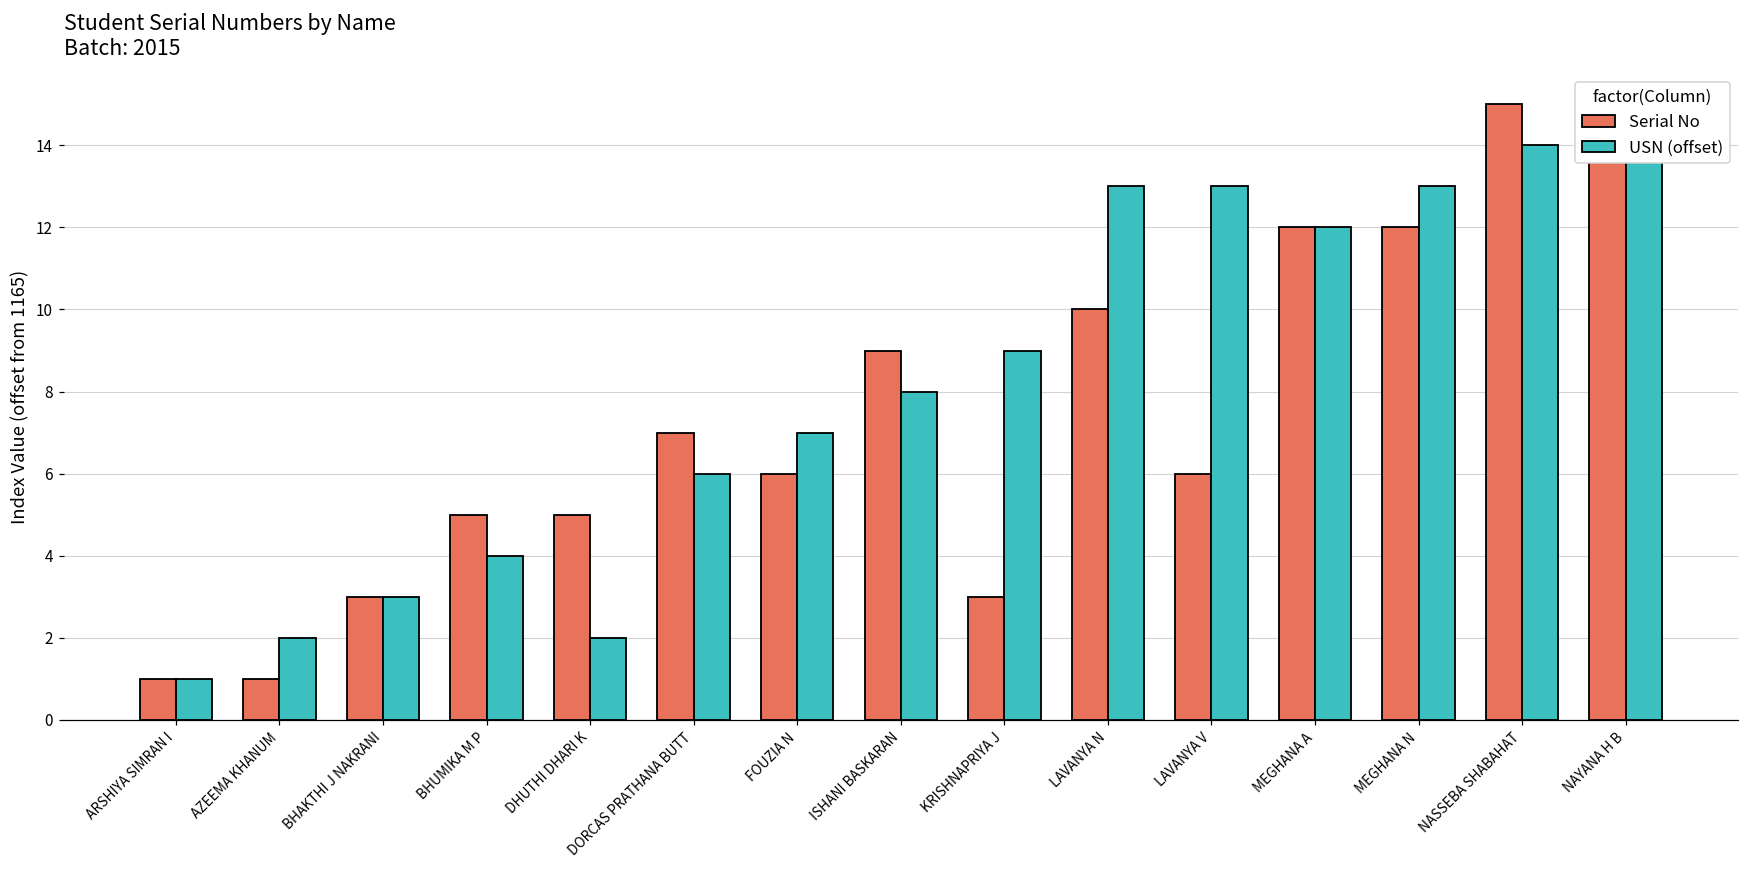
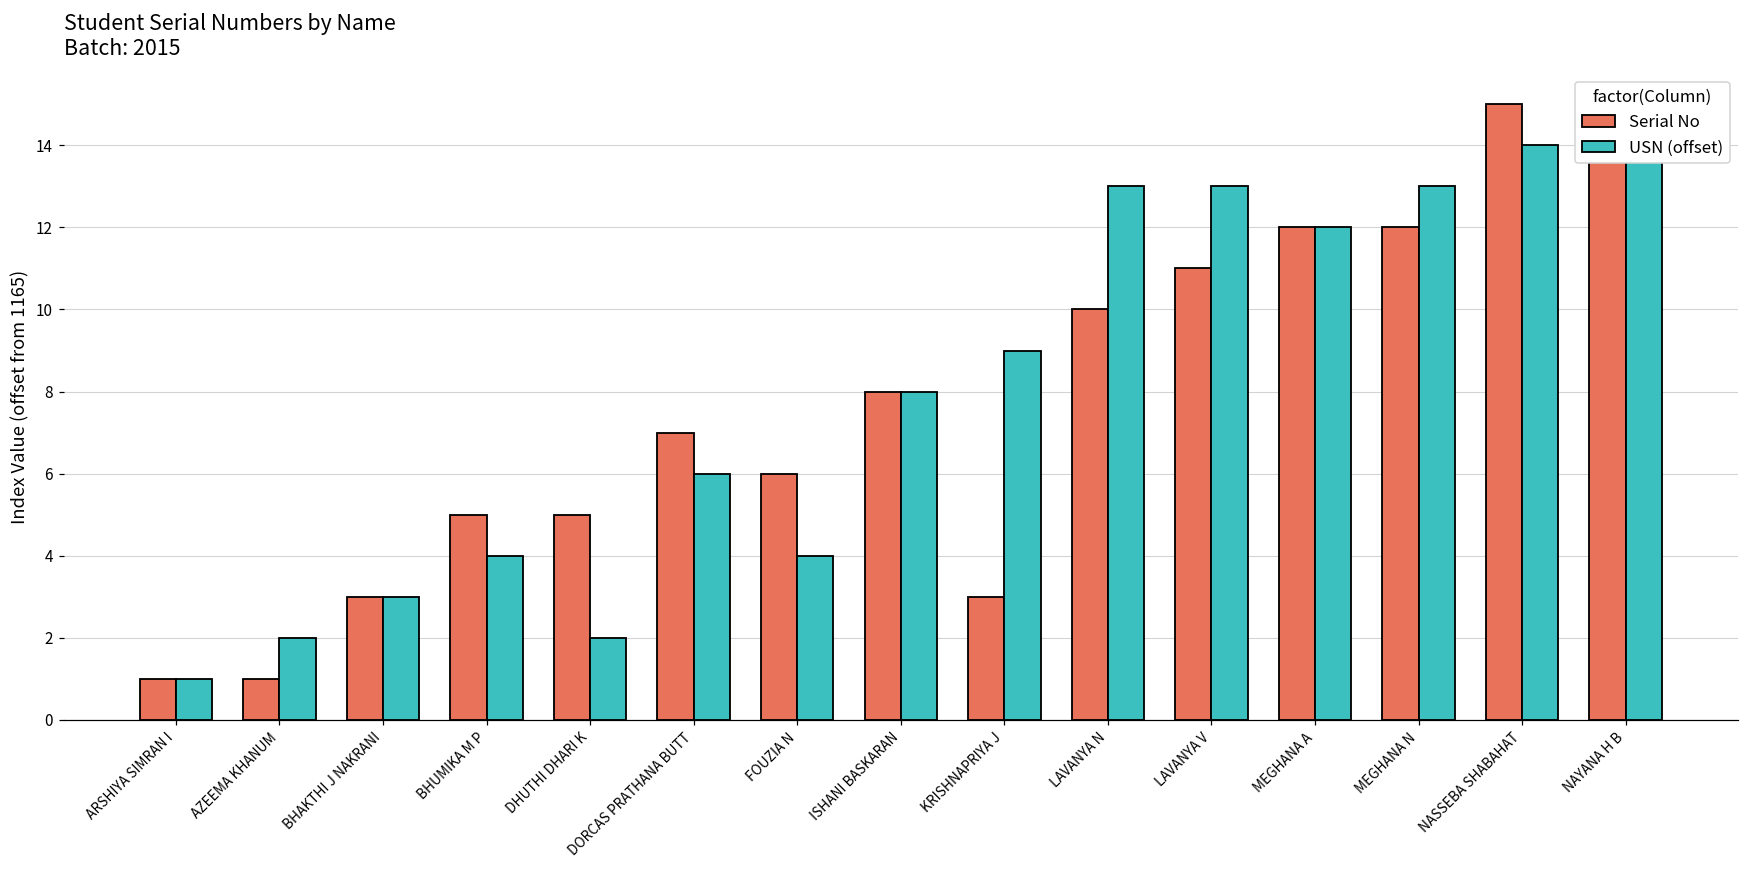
  {
    "Serial No": {
      "ARSHIYA SIMRAN I": 1.0,
      "AZEEMA KHANUM": 1.0,
      "BHAKTHI J NAKRANI": 3.0,
      "BHUMIKA M P": 5.0,
      "DHUTHI DHARI K": 5.0,
      "DORCAS PRATHANA BUTT": 7.0,
      "FOUZIA N": 6.0,
-     "ISHANI BASKARAN": 9.0,
+     "ISHANI BASKARAN": 8.0,
      "KRISHNAPRIYA J": 3.0,
      "LAVANYA N": 10.0,
-     "LAVANYA V": 6.0,
+     "LAVANYA V": 11.0,
      "MEGHANA A": 12.0,
      "MEGHANA N": 12.0,
      "NASSEBA SHABAHAT": 15.0
    },
    "USN (offset)": {
      "ARSHIYA SIMRAN I": 1.0,
      "AZEEMA KHANUM": 2.0,
      "BHAKTHI J NAKRANI": 3.0,
      "BHUMIKA M P": 4.0,
      "DHUTHI DHARI K": 2.0,
      "DORCAS PRATHANA BUTT": 6.0,
-     "FOUZIA N": 7.0,
+     "FOUZIA N": 4.0,
      "ISHANI BASKARAN": 8.0,
      "KRISHNAPRIYA J": 9.0,
      "LAVANYA N": 13.0,
      "LAVANYA V": 13.0,
      "MEGHANA A": 12.0,
      "MEGHANA N": 13.0,
      "NASSEBA SHABAHAT": 14.0
    }
  }
